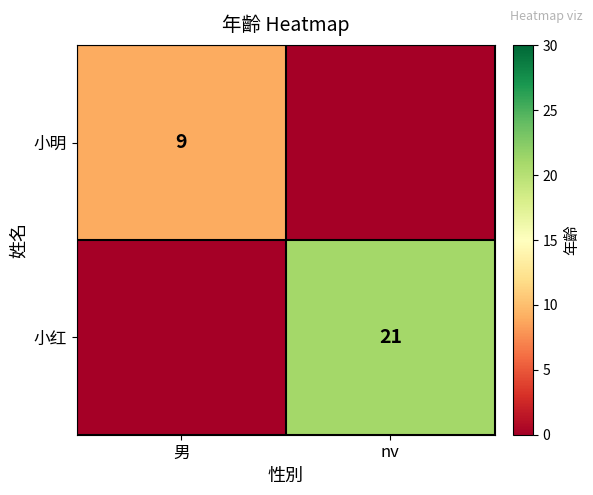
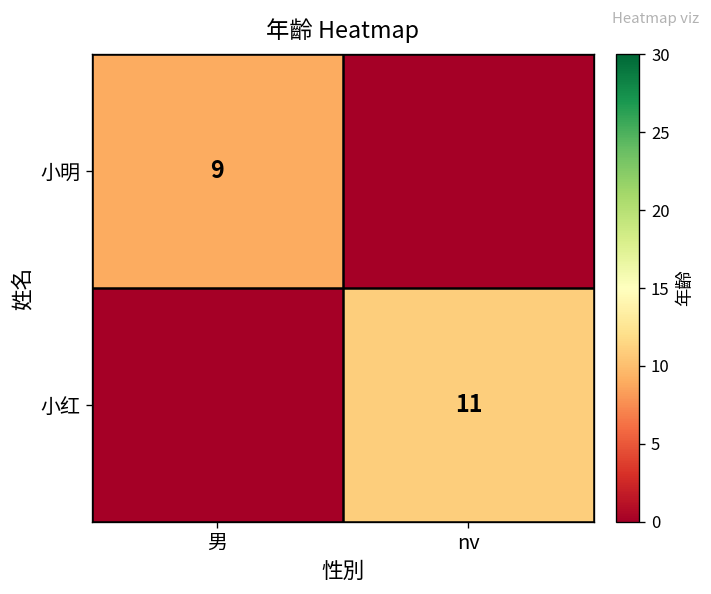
  {
    "小明": {
      "男": 9
    },
    "小红": {
-     "nv": 21
+     "nv": 11
    }
  }
